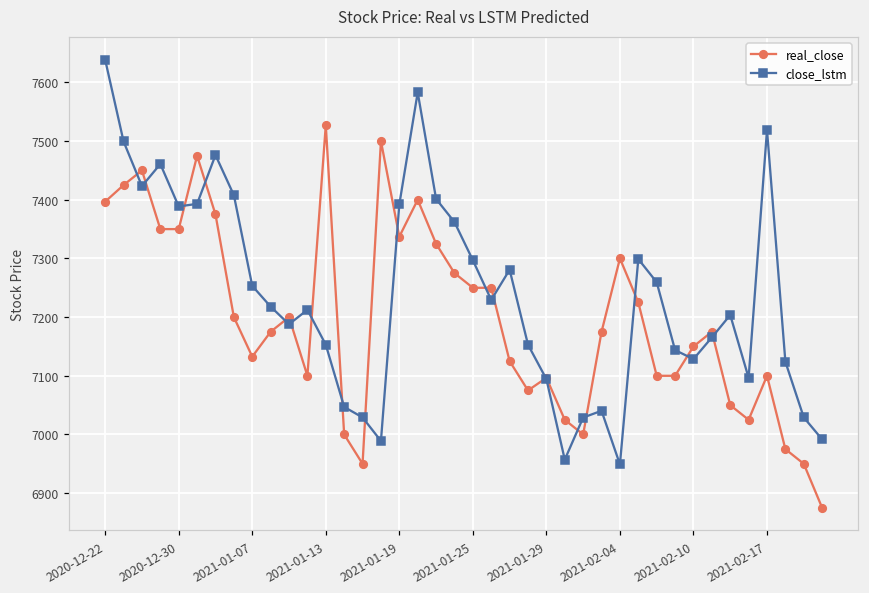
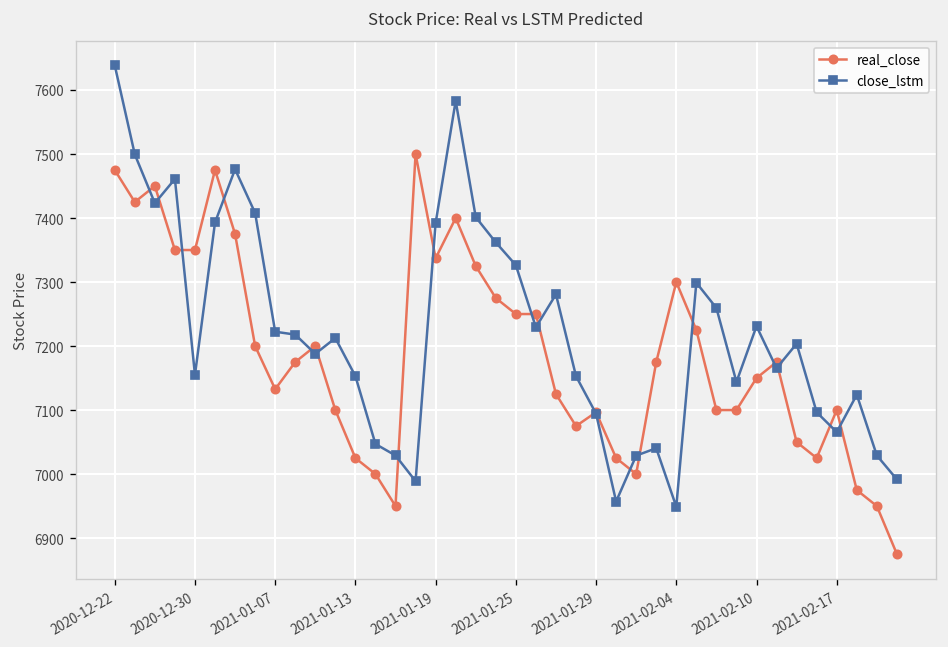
  {
    "real_close": {
-     "2020-12-22": 7400,
+     "2020-12-22": 7480,
      "2020-12-30": 7350,
      "2021-01-07": 7130,
-     "2021-01-13": 7530,
+     "2021-01-13": 7030,
      "2021-01-19": 7340,
      "2021-01-25": 7250,
      "2021-02-04": 7300,
      "2021-02-10": 7150,
      "2021-02-17": 7100
    },
    "close_lstm": {
      "2020-12-22": 7640,
-     "2020-12-30": 7390,
-     "2021-01-07": 7250,
+     "2020-12-30": 7160,
+     "2021-01-07": 7220,
      "2021-01-13": 7150,
      "2021-01-19": 7390,
-     "2021-01-25": 7300,
+     "2021-01-25": 7330,
      "2021-02-04": 6950,
-     "2021-02-10": 7130,
-     "2021-02-17": 7520
+     "2021-02-10": 7230,
+     "2021-02-17": 7070
    }
  }
